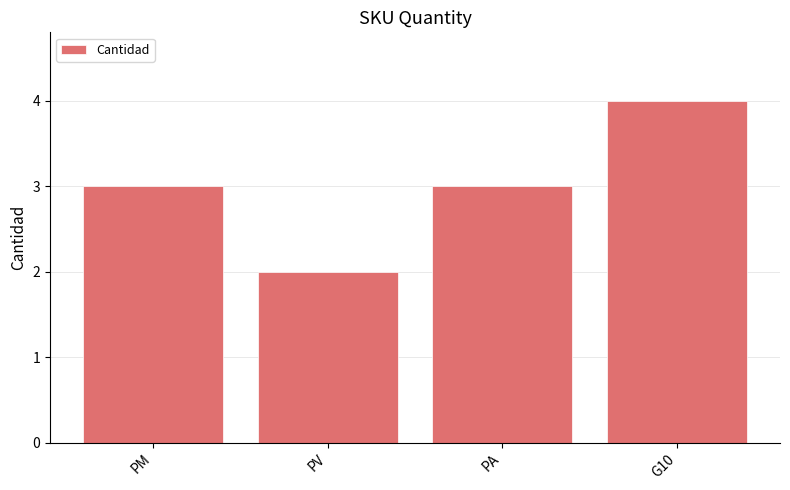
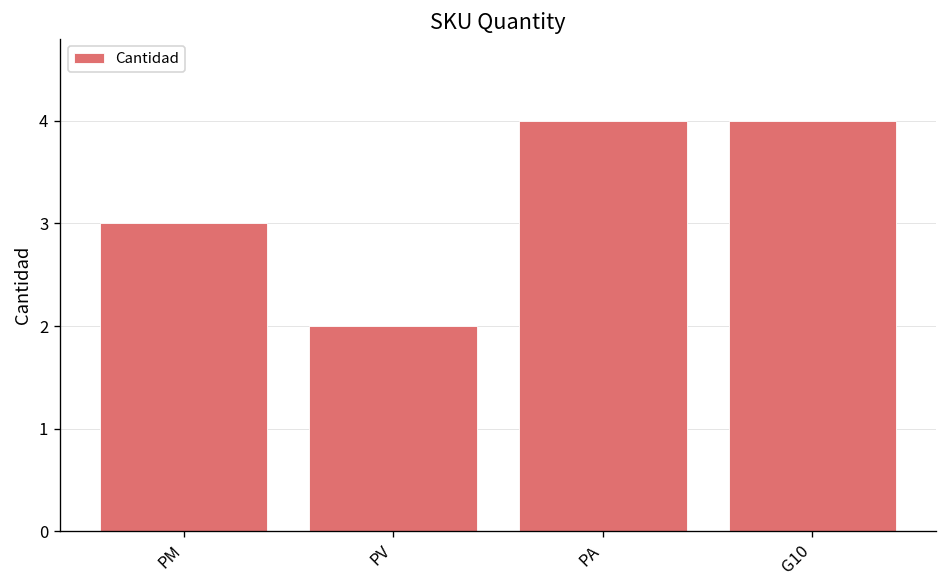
  {
    "PM": 3,
    "PV": 2,
-   "PA": 3,
+   "PA": 4,
    "G10": 4
  }
